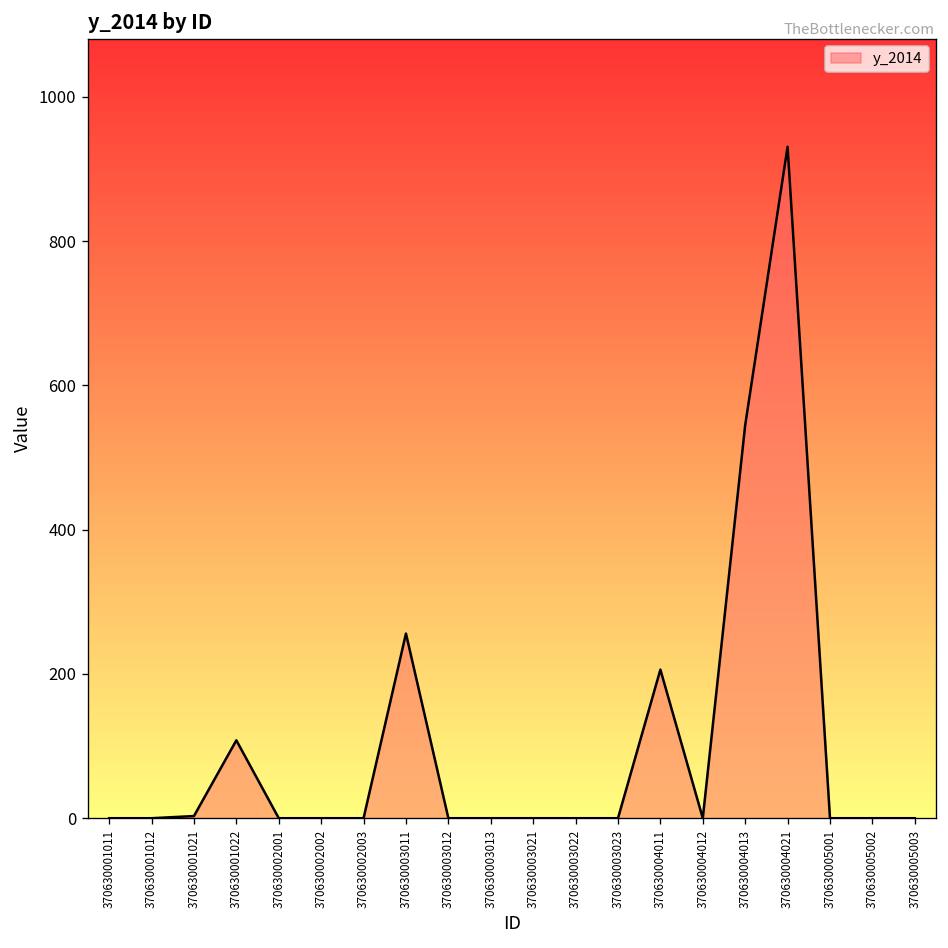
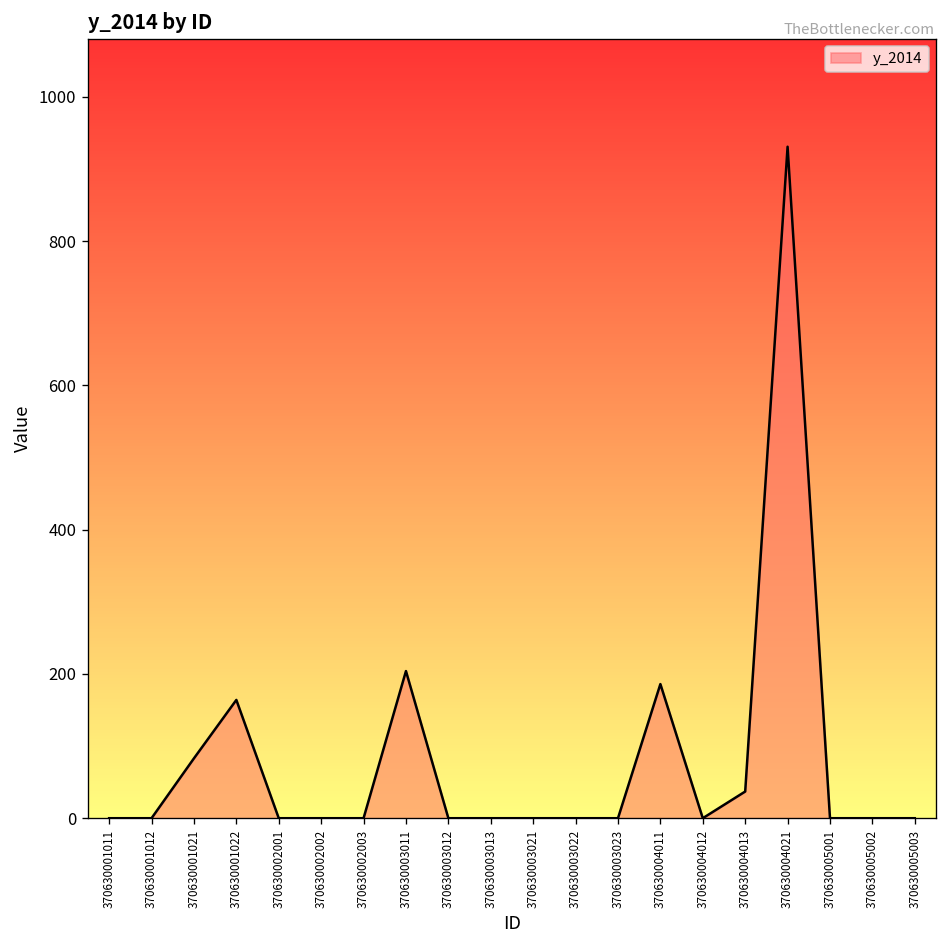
  {
    "370630001011": 0,
    "370630001012": 0,
-   "370630001021": 0,
-   "370630001022": 110,
+   "370630001021": 80,
+   "370630001022": 160,
    "370630002001": 0,
    "370630002002": 0,
    "370630002003": 0,
-   "370630003011": 260,
+   "370630003011": 200,
    "370630003012": 0,
    "370630003013": 0,
    "370630003021": 0,
    "370630003022": 0,
    "370630003023": 0,
-   "370630004011": 210,
+   "370630004011": 190,
    "370630004012": 0,
-   "370630004013": 550,
+   "370630004013": 40,
    "370630004021": 930,
    "370630005001": 0,
    "370630005002": 0,
    "370630005003": 0
  }
